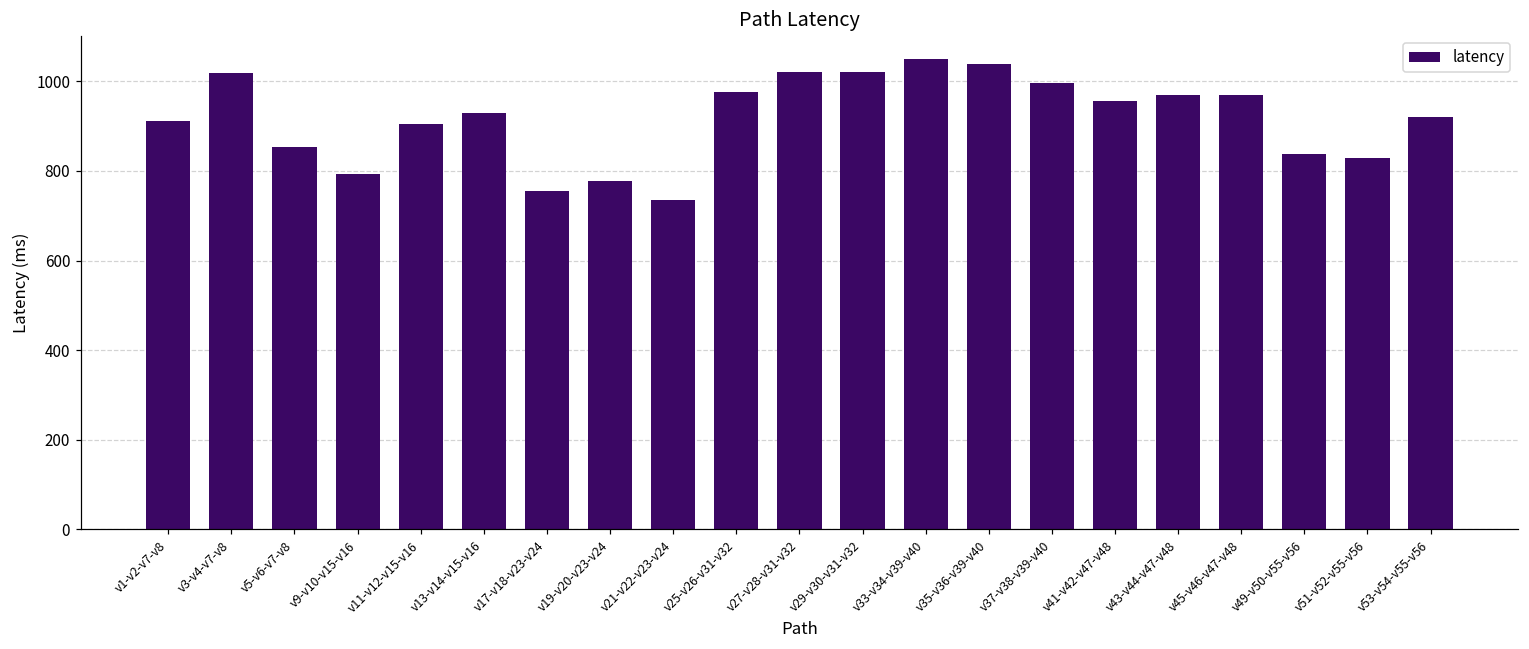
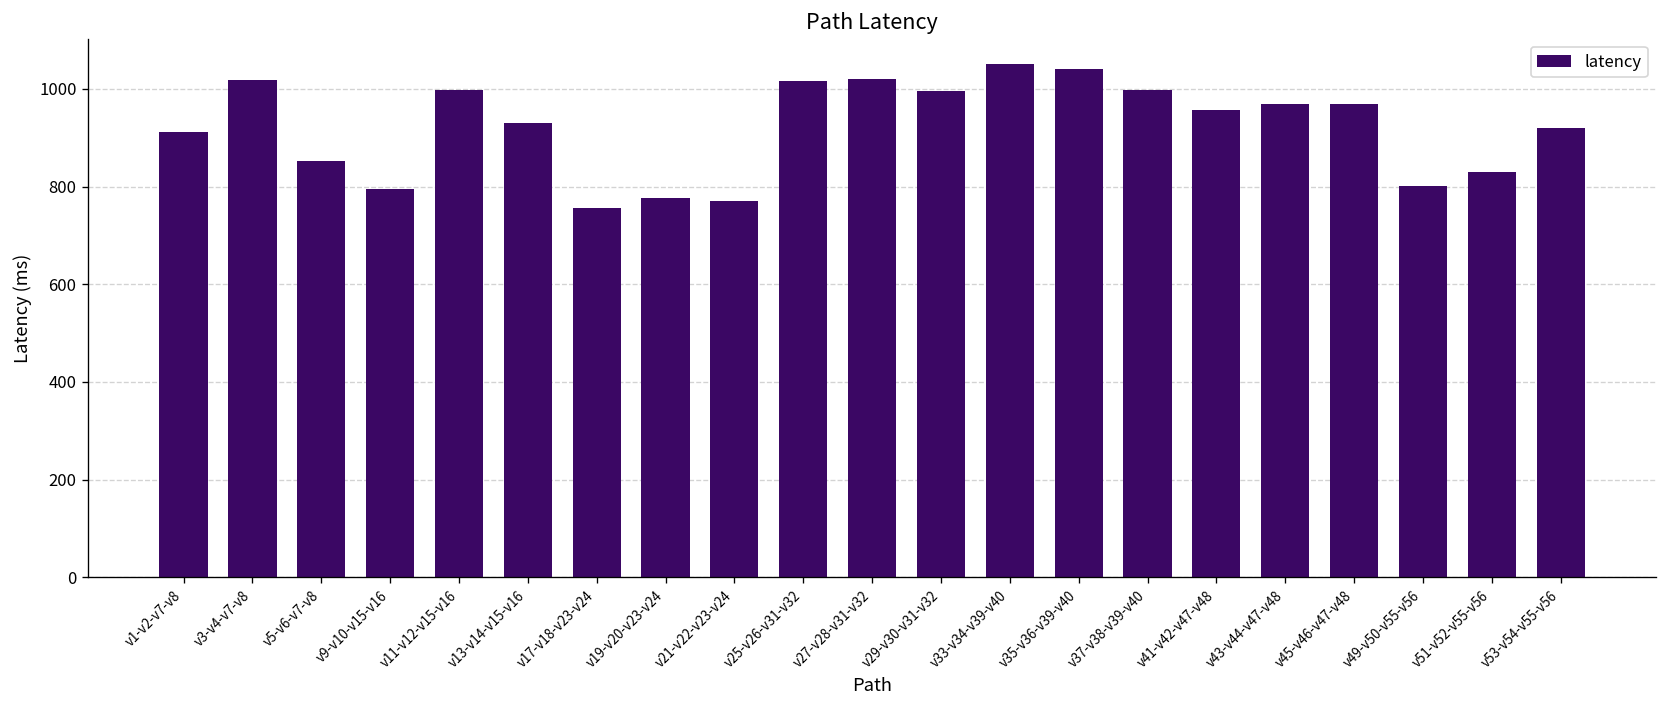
  {
    "v1-v2-v7-v8": 910,
    "v3-v4-v7-v8": 1020,
    "v5-v6-v7-v8": 850,
    "v9-v10-v15-v16": 790,
-   "v11-v12-v15-v16": 910,
+   "v11-v12-v15-v16": 1000,
    "v13-v14-v15-v16": 930,
    "v17-v18-v23-v24": 760,
    "v19-v20-v23-v24": 780,
-   "v21-v22-v23-v24": 730,
-   "v25-v26-v31-v32": 980,
+   "v21-v22-v23-v24": 770,
+   "v25-v26-v31-v32": 1020,
    "v27-v28-v31-v32": 1020,
-   "v29-v30-v31-v32": 1020,
+   "v29-v30-v31-v32": 1000,
    "v33-v34-v39-v40": 1050,
    "v35-v36-v39-v40": 1040,
    "v37-v38-v39-v40": 1000,
    "v41-v42-v47-v48": 960,
    "v43-v44-v47-v48": 970,
    "v45-v46-v47-v48": 970,
-   "v49-v50-v55-v56": 840,
+   "v49-v50-v55-v56": 800,
    "v51-v52-v55-v56": 830,
    "v53-v54-v55-v56": 920
  }
